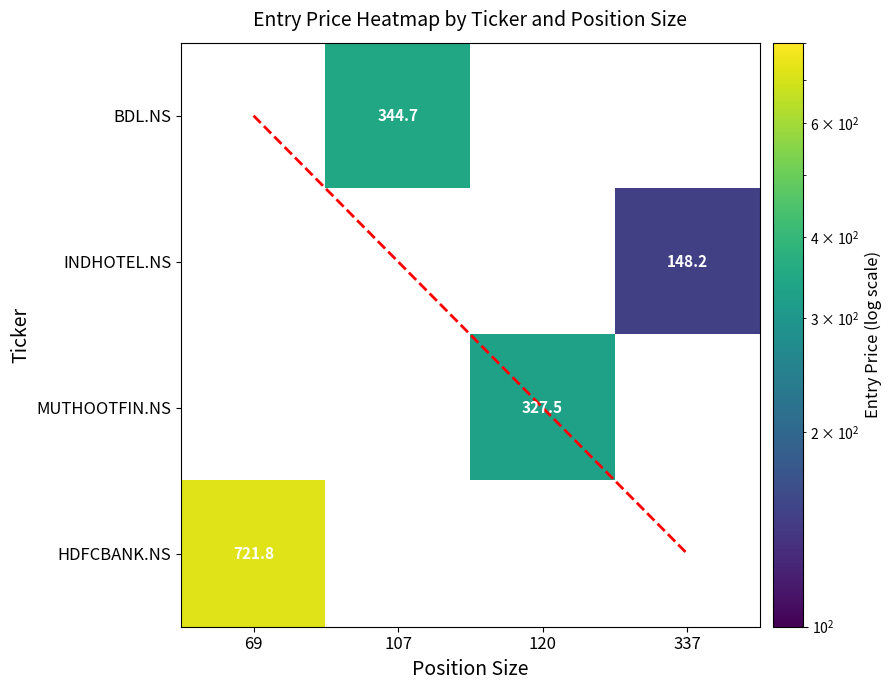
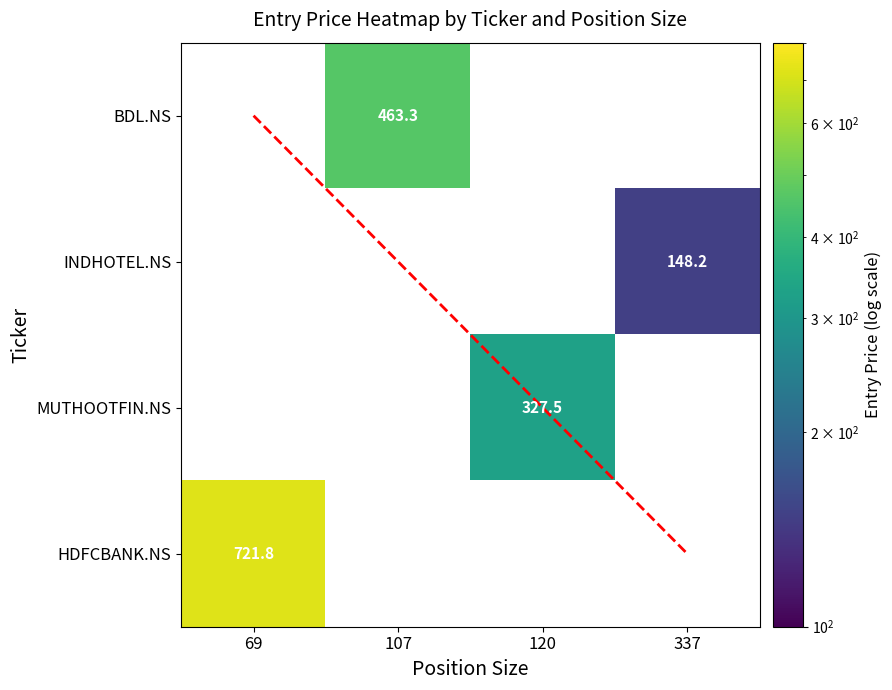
  {
    "BDL.NS": {
-     "107": 344.7
+     "107": 463.3
    },
    "INDHOTEL.NS": {
      "337": 148.2
    },
    "MUTHOOTFIN.NS": {
      "120": 327.5
    },
    "HDFCBANK.NS": {
      "69": 721.8
    }
  }
